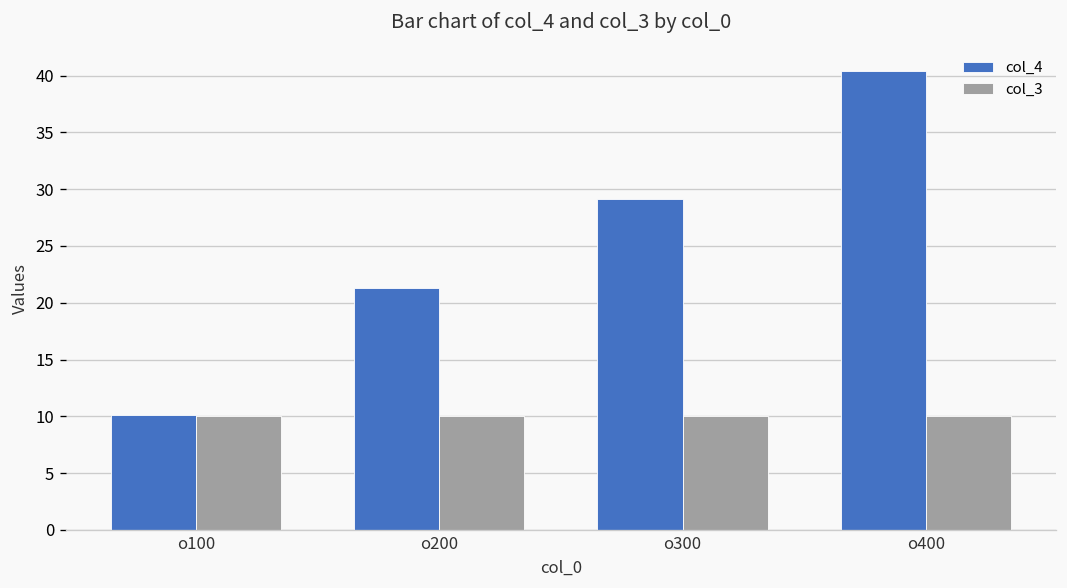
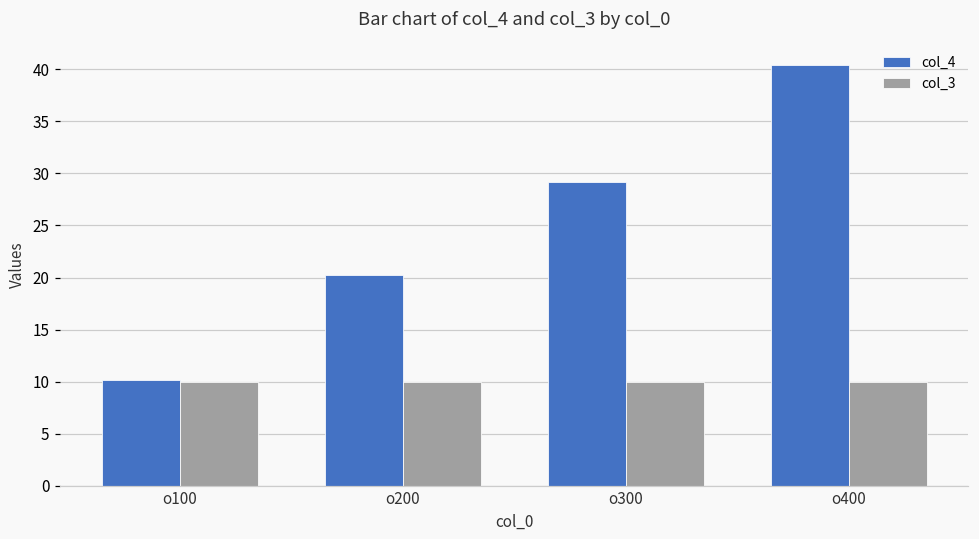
  {
    "col_4": {
      "o100": 10,
-     "o200": 21,
+     "o200": 20,
      "o300": 29,
      "o400": 40
    },
    "col_3": {
      "o100": 10,
      "o200": 10,
      "o300": 10,
      "o400": 10
    }
  }
